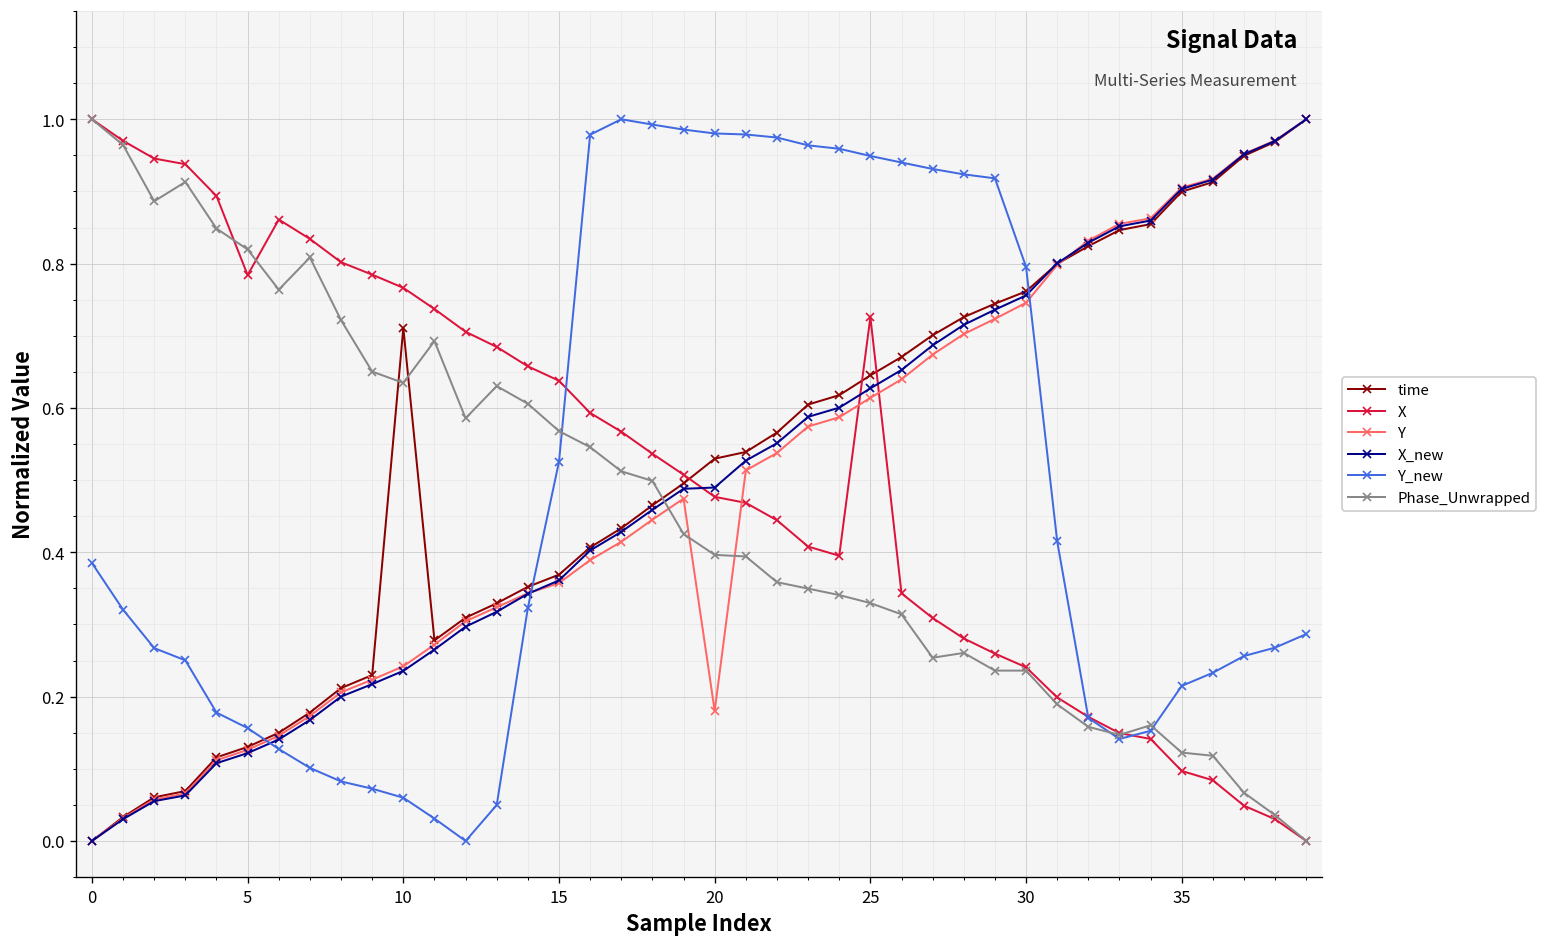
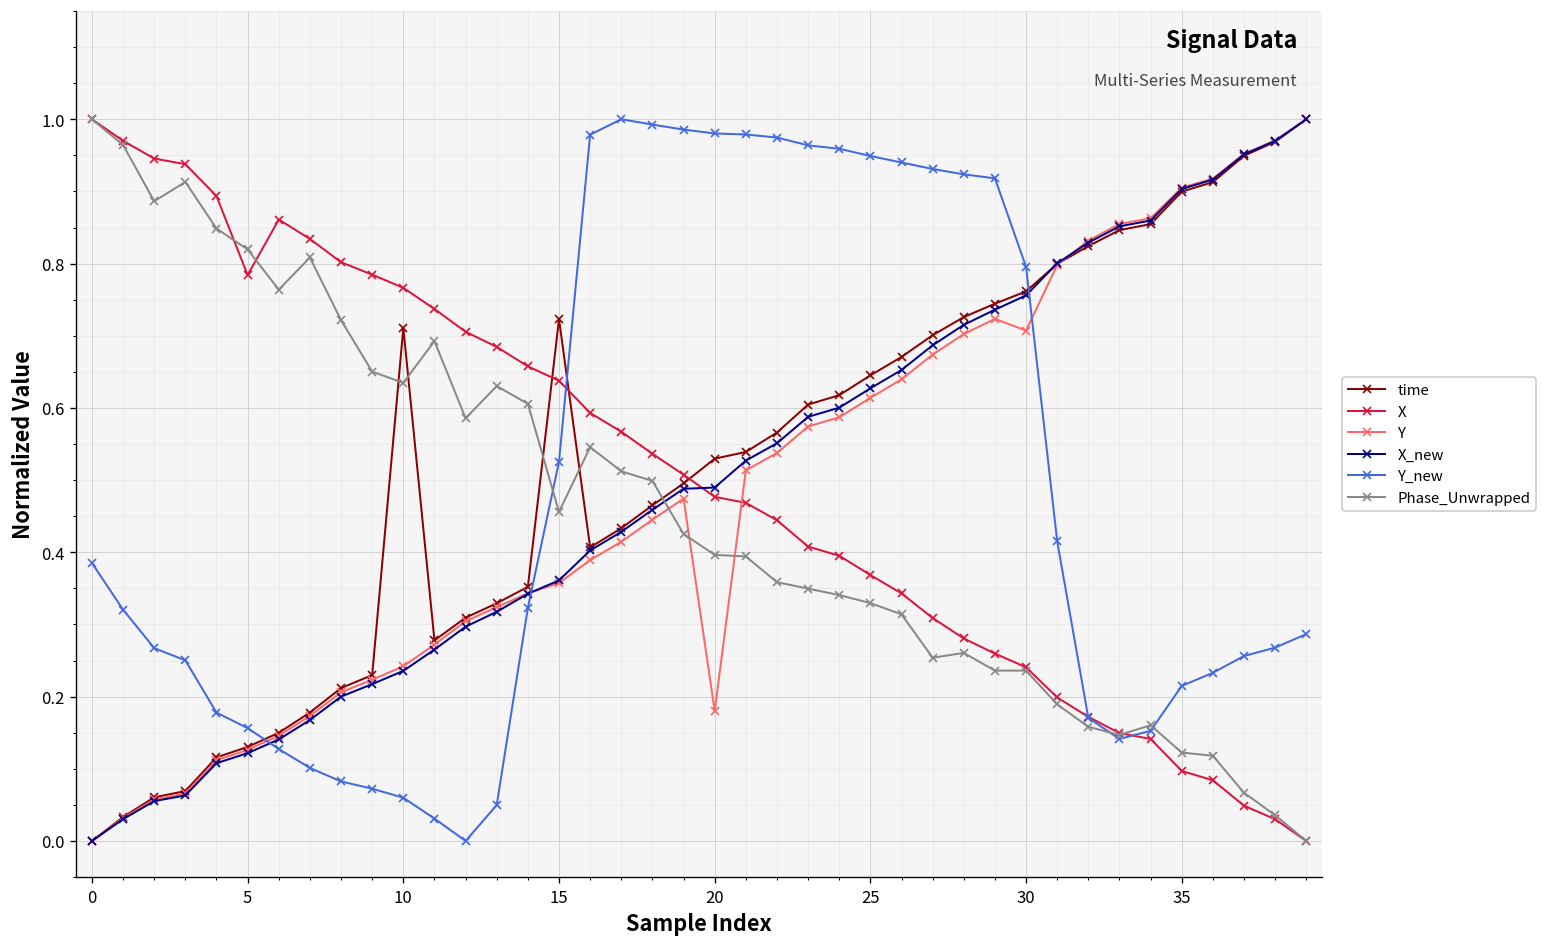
  {
    "time": {
      "10": 0.71,
-     "15": 0.37,
+     "15": 0.72,
      "20": 0.53,
      "25": 0.65,
      "30": 0.76
    },
    "X": {
      "5": 0.78,
      "10": 0.77,
      "15": 0.64,
      "20": 0.48,
-     "25": 0.73,
+     "25": 0.37,
      "30": 0.24,
      "35": 0.10
    },
    "Y": {
      "10": 0.24,
      "20": 0.18,
      "25": 0.61,
-     "30": 0.75
+     "30": 0.71
    },
    "X_new": {
      "5": 0.12,
      "10": 0.24,
      "20": 0.49,
      "25": 0.63,
      "30": 0.76
    },
    "Y_new": {
      "0": 0.39,
      "5": 0.16,
      "10": 0.06,
      "15": 0.53,
      "20": 0.98,
      "25": 0.95,
      "30": 0.80,
      "35": 0.21
    },
    "Phase_Unwrapped": {
      "5": 0.82,
      "10": 0.63,
-     "15": 0.57,
+     "15": 0.46,
      "20": 0.40,
      "25": 0.33,
      "30": 0.24,
      "35": 0.12
    }
  }
